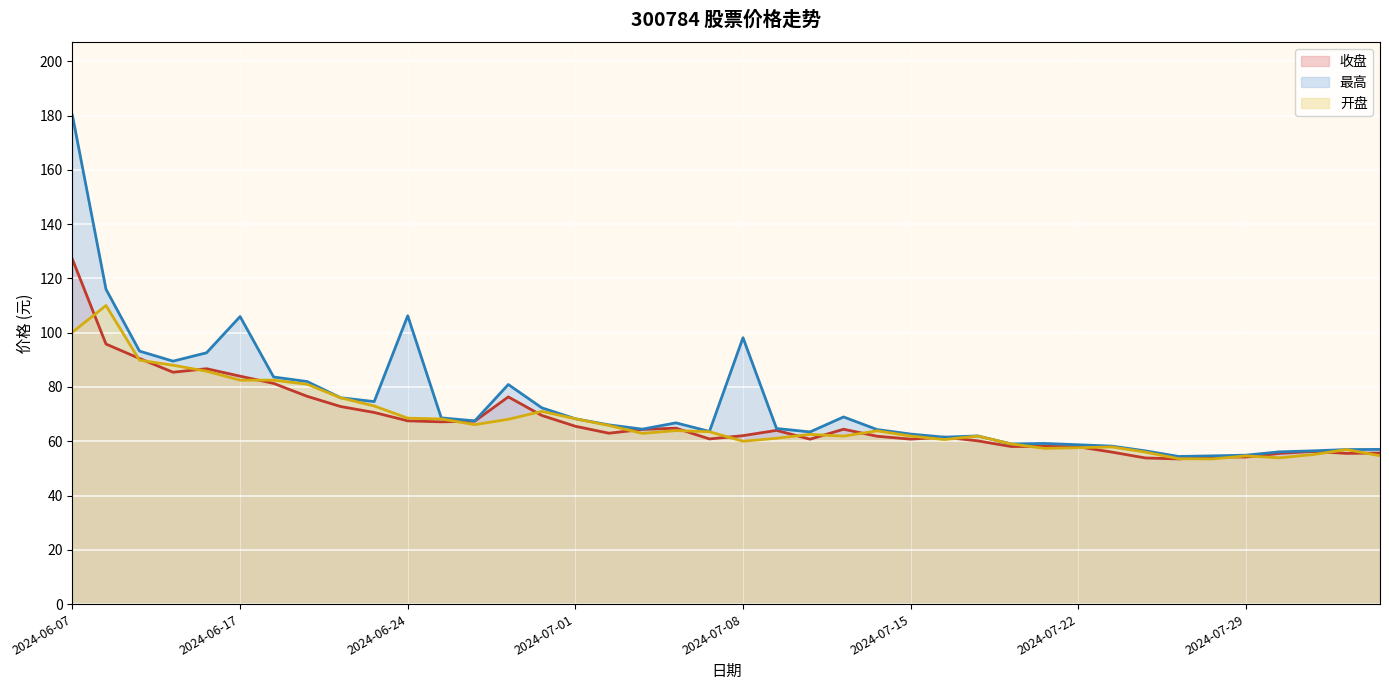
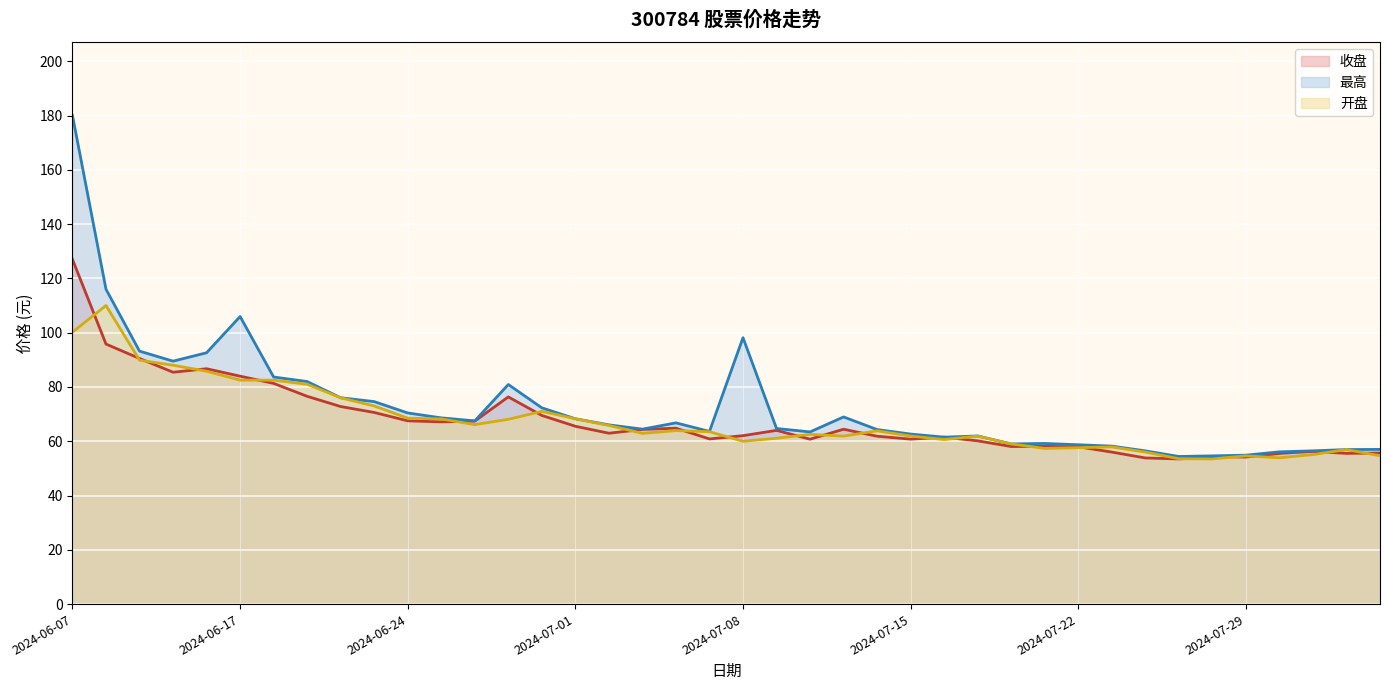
  {
    "最高": {
      "2024-06-07": 180,
      "2024-06-17": 106,
-     "2024-06-24": 106,
+     "2024-06-24": 70,
      "2024-07-08": 98
    }
  }
